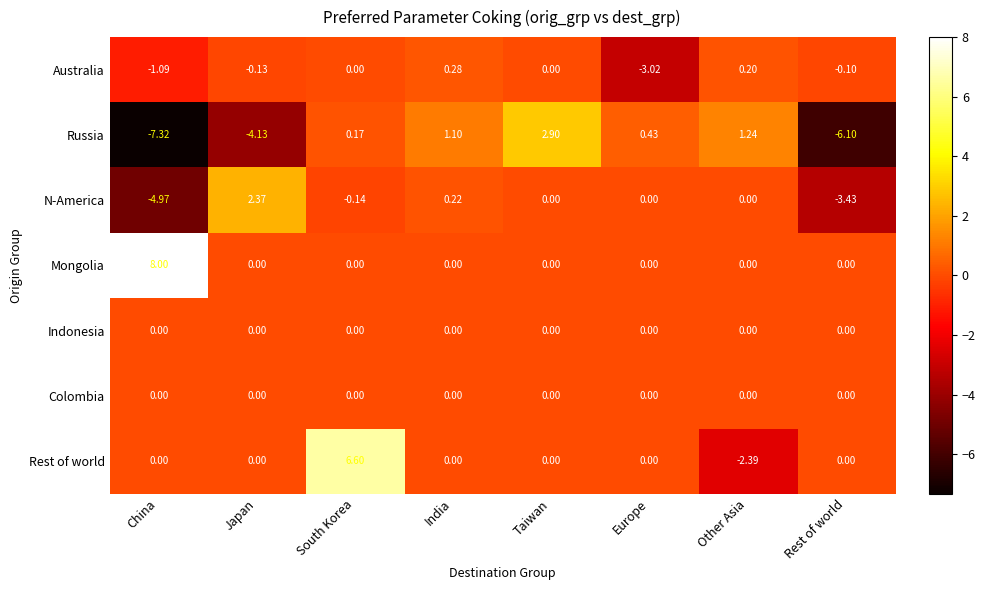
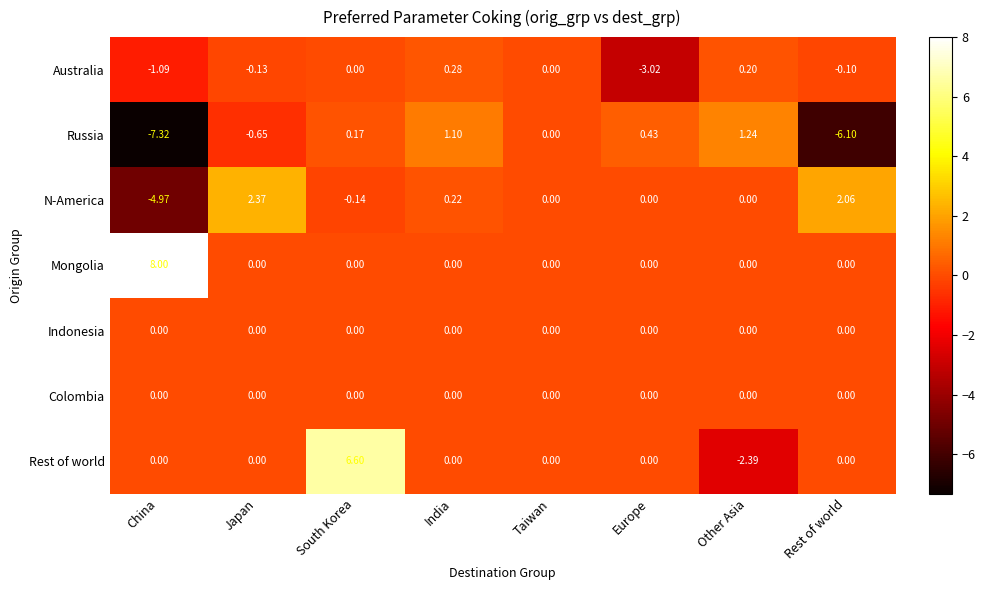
  {
    "Australia": {
      "China": -1.09,
      "Japan": -0.13,
      "South Korea": 0.00,
      "India": 0.28,
      "Taiwan": 0.00,
      "Europe": -3.02,
      "Other Asia": 0.20,
      "Rest of world": -0.10
    },
    "Russia": {
      "China": -7.32,
-     "Japan": -4.13,
+     "Japan": -0.65,
      "South Korea": 0.17,
      "India": 1.10,
-     "Taiwan": 2.90,
+     "Taiwan": 0.00,
      "Europe": 0.43,
      "Other Asia": 1.24,
      "Rest of world": -6.10
    },
    "N-America": {
      "China": -4.97,
      "Japan": 2.37,
      "South Korea": -0.14,
      "India": 0.22,
      "Taiwan": 0.00,
      "Europe": 0.00,
      "Other Asia": 0.00,
-     "Rest of world": -3.43
+     "Rest of world": 2.06
    },
    "Mongolia": {
      "China": 8.00,
      "Japan": 0.00,
      "South Korea": 0.00,
      "India": 0.00,
      "Taiwan": 0.00,
      "Europe": 0.00,
      "Other Asia": 0.00,
      "Rest of world": 0.00
    },
    "Indonesia": {
      "China": 0.00,
      "Japan": 0.00,
      "South Korea": 0.00,
      "India": 0.00,
      "Taiwan": 0.00,
      "Europe": 0.00,
      "Other Asia": 0.00,
      "Rest of world": 0.00
    },
    "Colombia": {
      "China": 0.00,
      "Japan": 0.00,
      "South Korea": 0.00,
      "India": 0.00,
      "Taiwan": 0.00,
      "Europe": 0.00,
      "Other Asia": 0.00,
      "Rest of world": 0.00
    },
    "Rest of world": {
      "China": 0.00,
      "Japan": 0.00,
      "South Korea": 6.60,
      "India": 0.00,
      "Taiwan": 0.00,
      "Europe": 0.00,
      "Other Asia": -2.39,
      "Rest of world": 0.00
    }
  }
